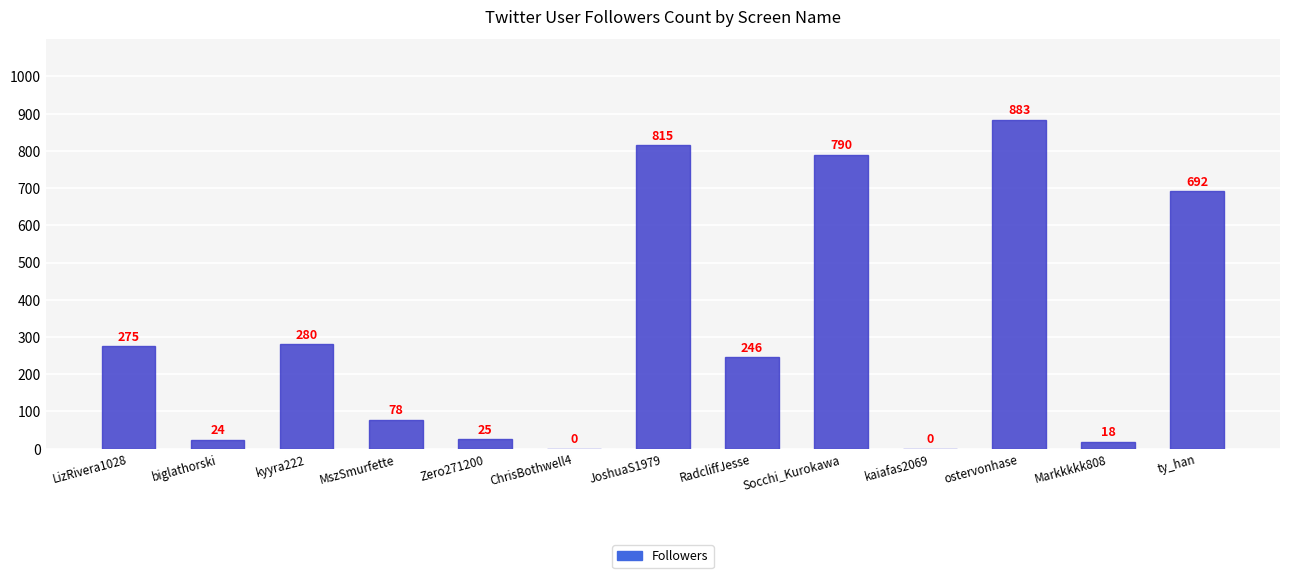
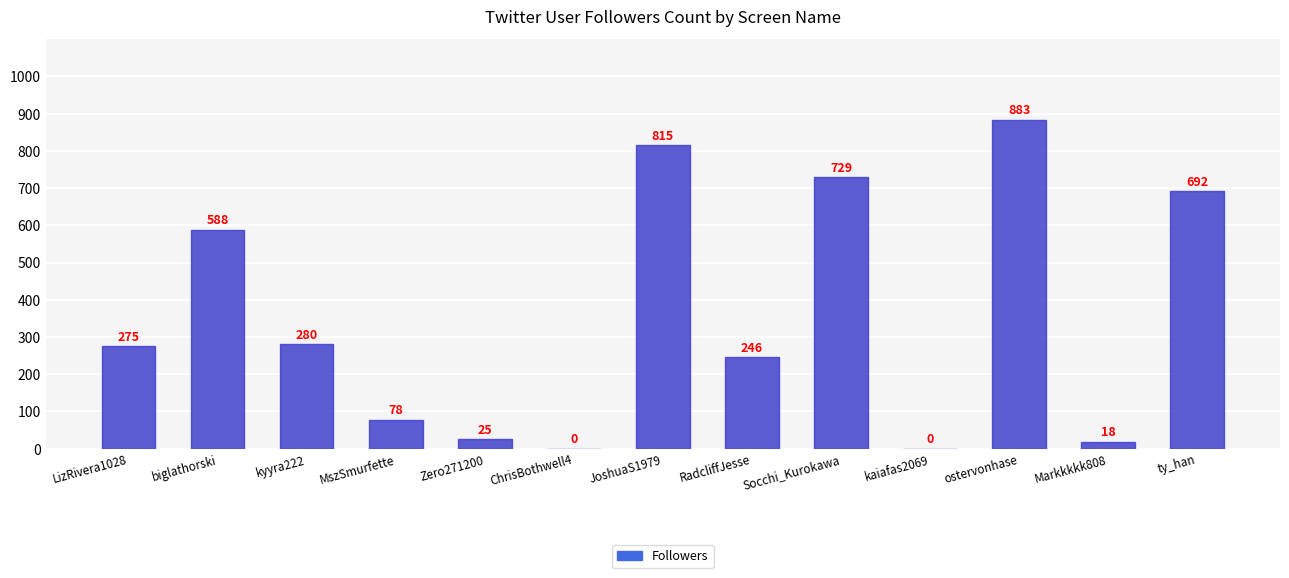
  {
    "LizRivera1028": 275,
-   "biglathorski": 24,
+   "biglathorski": 588,
    "kyyra222": 280,
    "MszSmurfette": 78,
    "Zero271200": 25,
    "ChrisBothwell4": 0,
    "JoshuaS1979": 815,
    "RadcliffJesse": 246,
-   "Socchi_Kurokawa": 790,
+   "Socchi_Kurokawa": 729,
    "kaiafas2069": 0,
    "ostervonhase": 883,
    "Markkkkk808": 18,
    "ty_han": 692
  }
